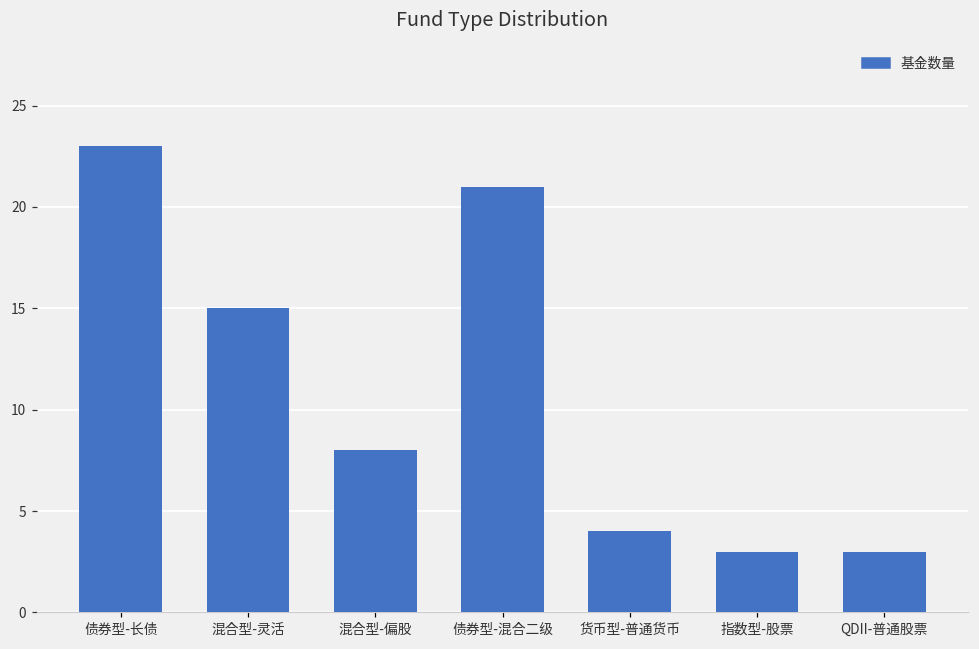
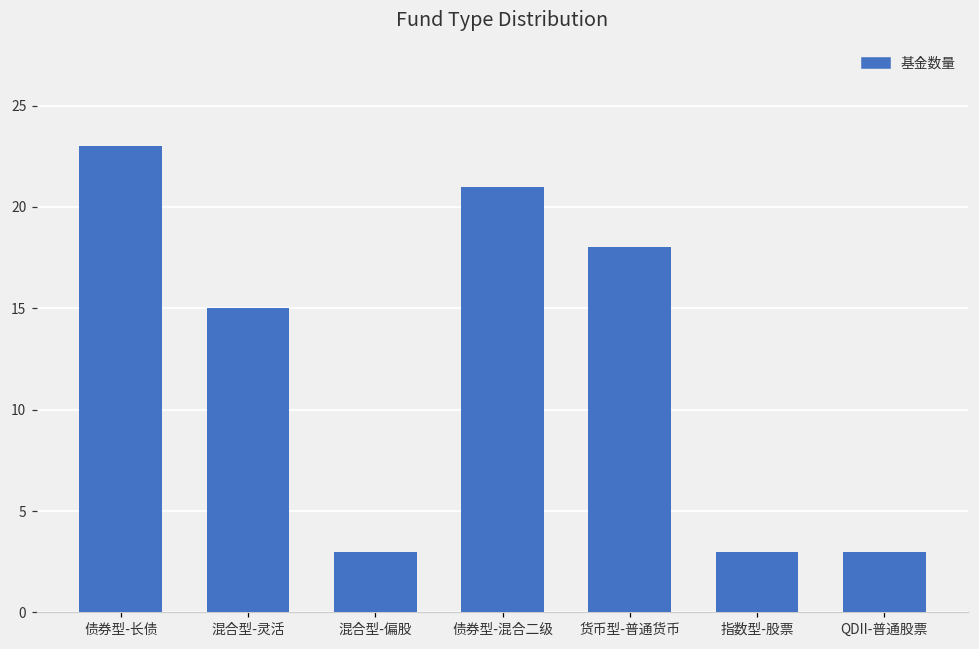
  {
    "债券型-长债": 23,
    "混合型-灵活": 15,
-   "混合型-偏股": 8,
+   "混合型-偏股": 3,
    "债券型-混合二级": 21,
-   "货币型-普通货币": 4,
+   "货币型-普通货币": 18,
    "指数型-股票": 3,
    "QDII-普通股票": 3
  }
